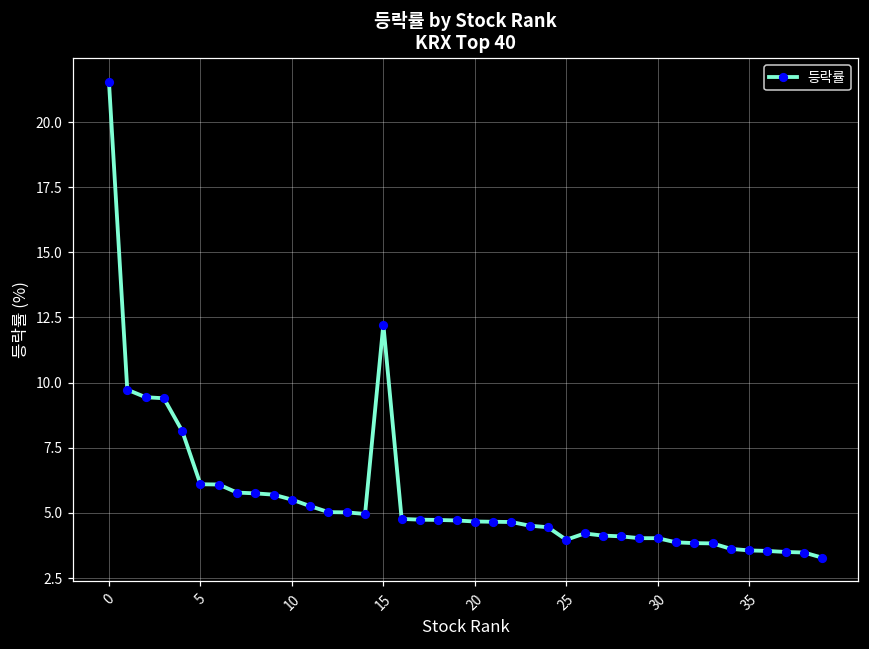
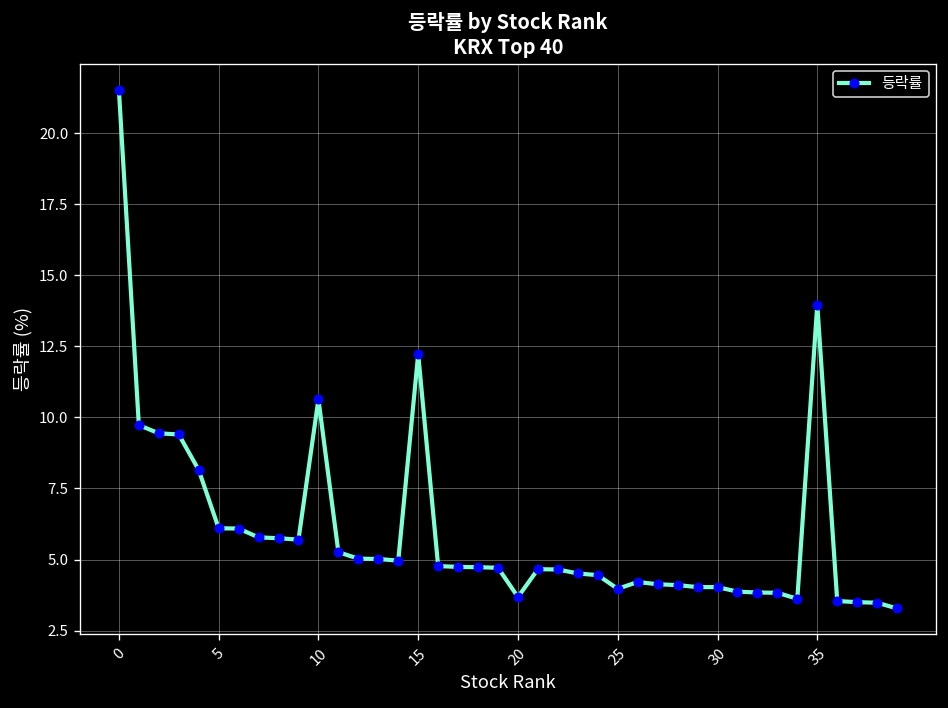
  {
    "0": 21.5,
    "5": 6.1,
-   "10": 5.5,
+   "10": 10.6,
    "15": 12.2,
-   "20": 4.7,
+   "20": 3.7,
    "25": 4.0,
    "30": 4.0,
-   "35": 3.6
+   "35": 14.0
  }
